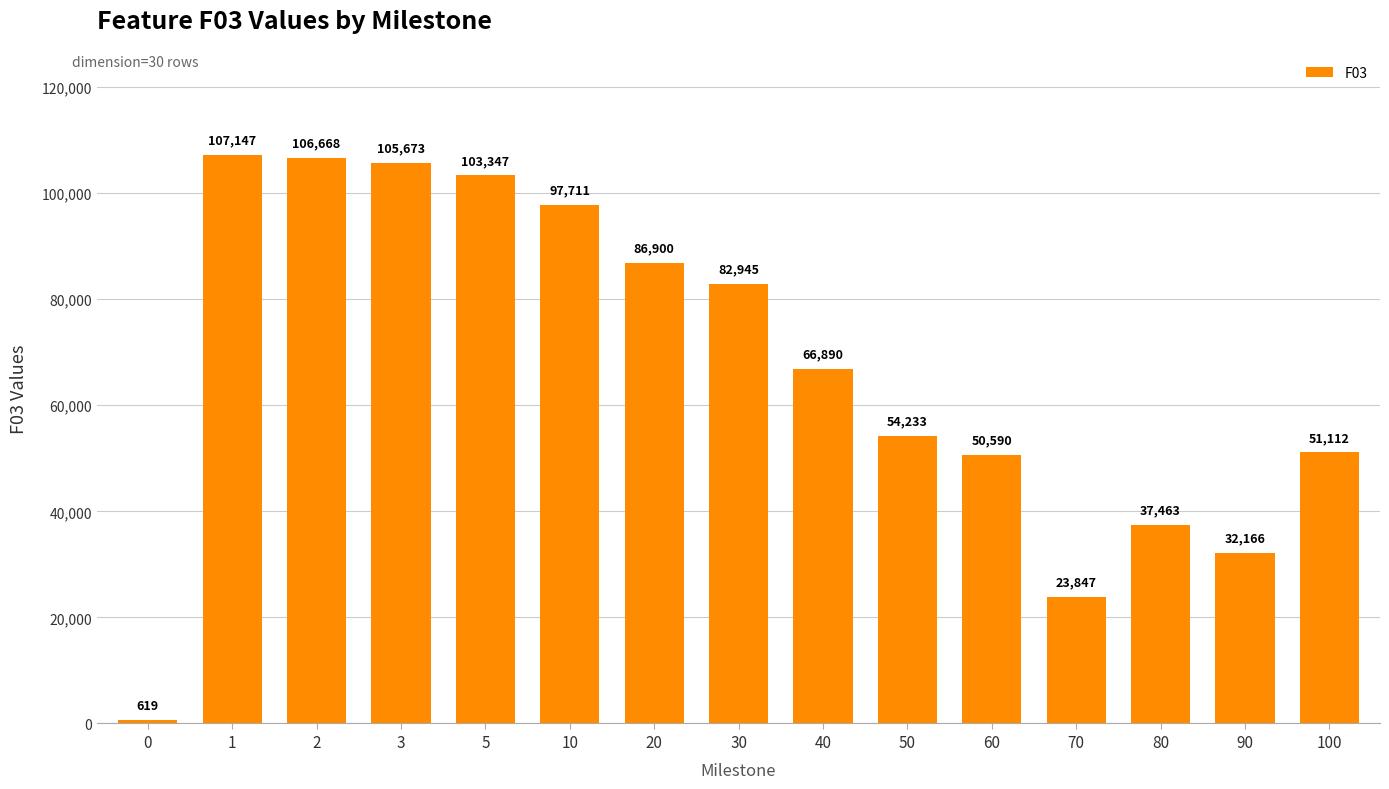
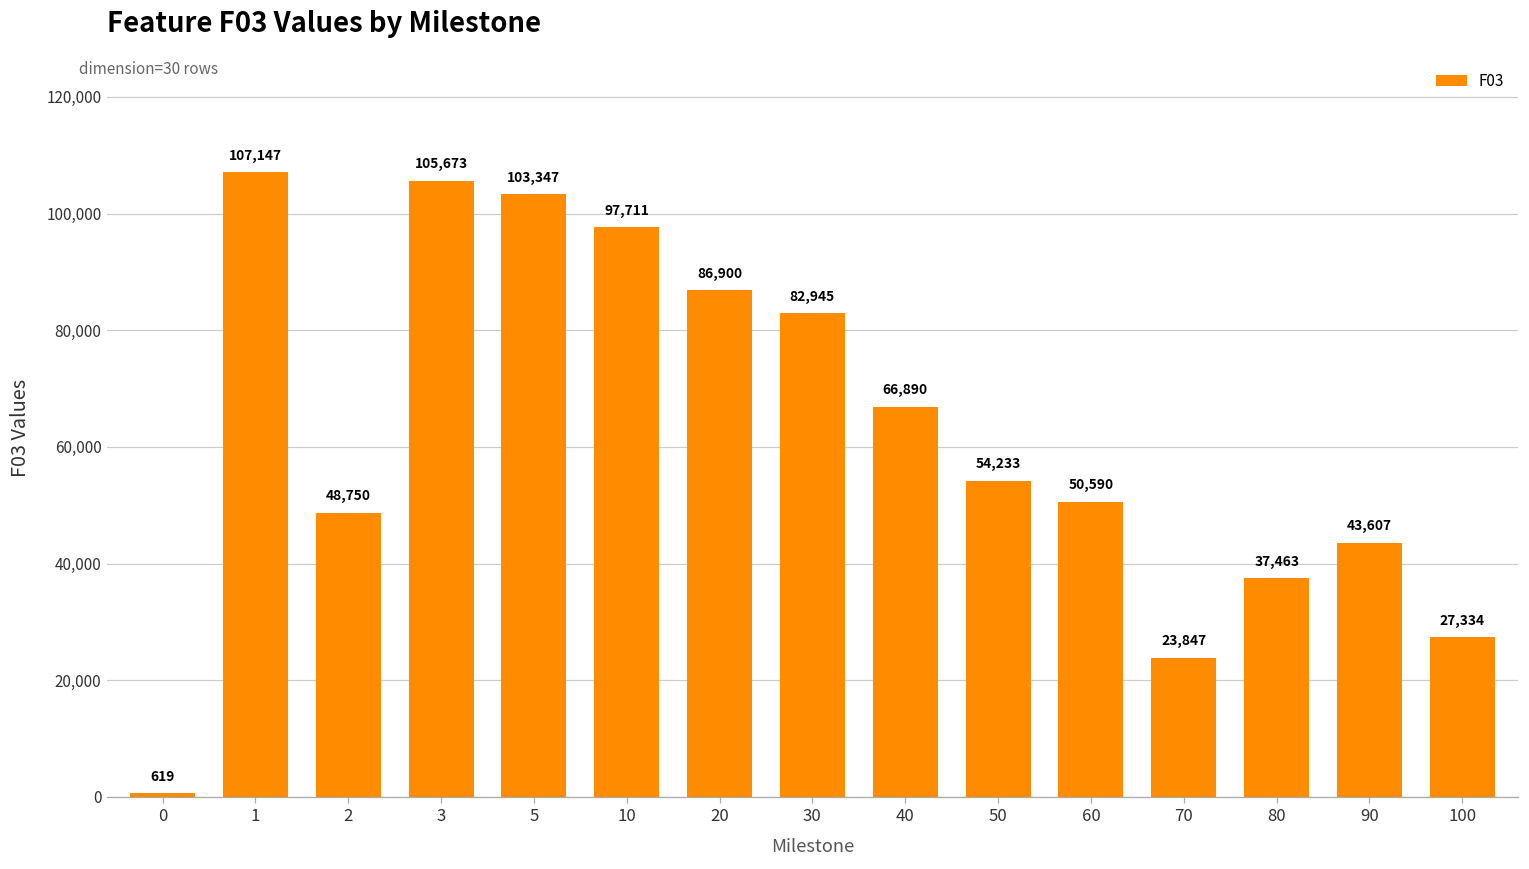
  {
    "0": "619",
    "1": "107,147",
-   "2": "106,668",
+   "2": "48,750",
    "3": "105,673",
    "5": "103,347",
    "10": "97,711",
    "20": "86,900",
    "30": "82,945",
    "40": "66,890",
    "50": "54,233",
    "60": "50,590",
    "70": "23,847",
    "80": "37,463",
-   "90": "32,166",
-   "100": "51,112"
+   "90": "43,607",
+   "100": "27,334"
  }
